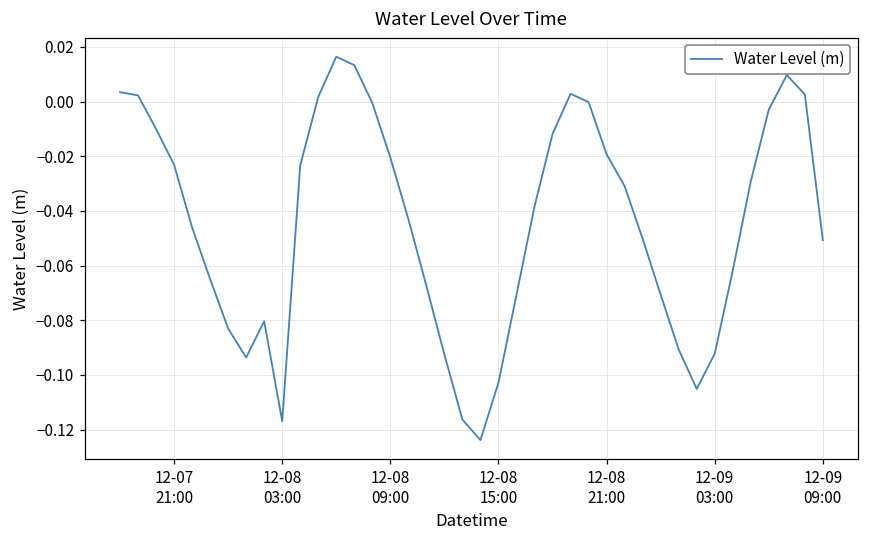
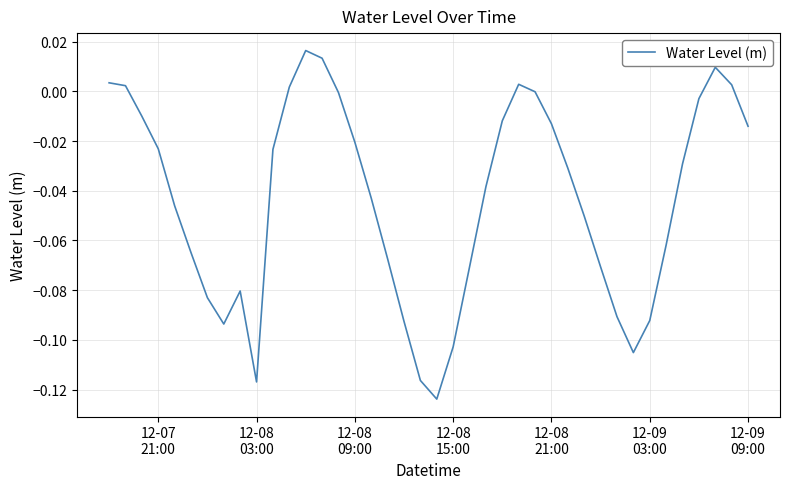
  {
    "12-07 21:00": -0.023,
    "12-08 03:00": -0.117,
    "12-08 09:00": -0.020,
    "12-08 15:00": -0.103,
-   "12-08 21:00": -0.019,
+   "12-08 21:00": -0.013,
    "12-09 03:00": -0.092,
-   "12-09 09:00": -0.051
+   "12-09 09:00": -0.014
  }
